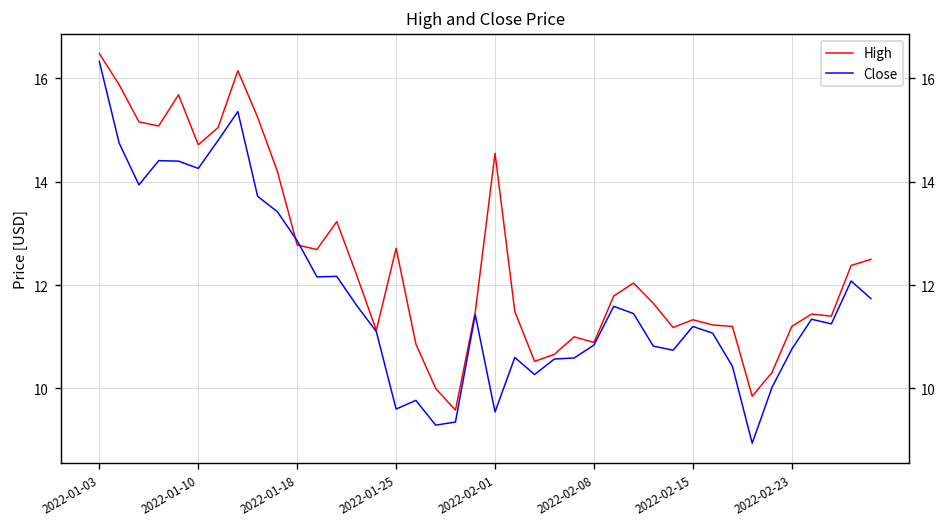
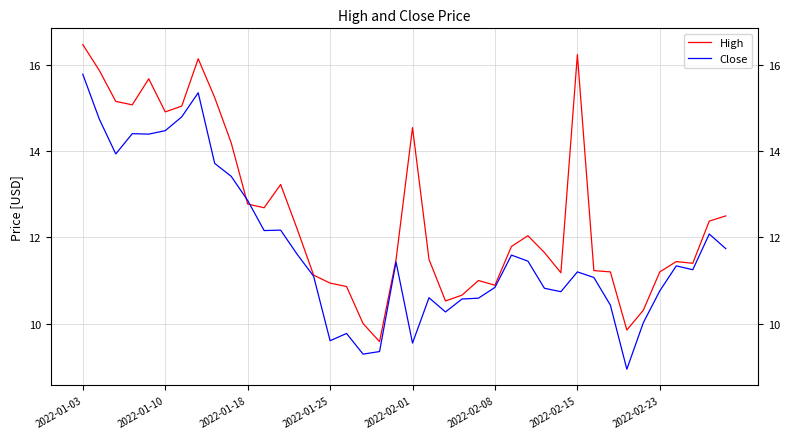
  {
    "High": {
      "2022-01-03": 16.5,
-     "2022-01-10": 14.7,
+     "2022-01-10": 14.9,
      "2022-01-18": 12.8,
-     "2022-01-25": 12.7,
+     "2022-01-25": 10.9,
      "2022-02-01": 14.6,
-     "2022-02-15": 11.3,
+     "2022-02-15": 16.2,
      "2022-02-23": 11.2
    },
    "Close": {
-     "2022-01-03": 16.3,
-     "2022-01-10": 14.3,
+     "2022-01-03": 15.8,
+     "2022-01-10": 14.5,
      "2022-01-18": 12.9,
      "2022-01-25": 9.6,
      "2022-02-01": 9.5,
      "2022-02-15": 11.2,
      "2022-02-23": 10.8
    }
  }
